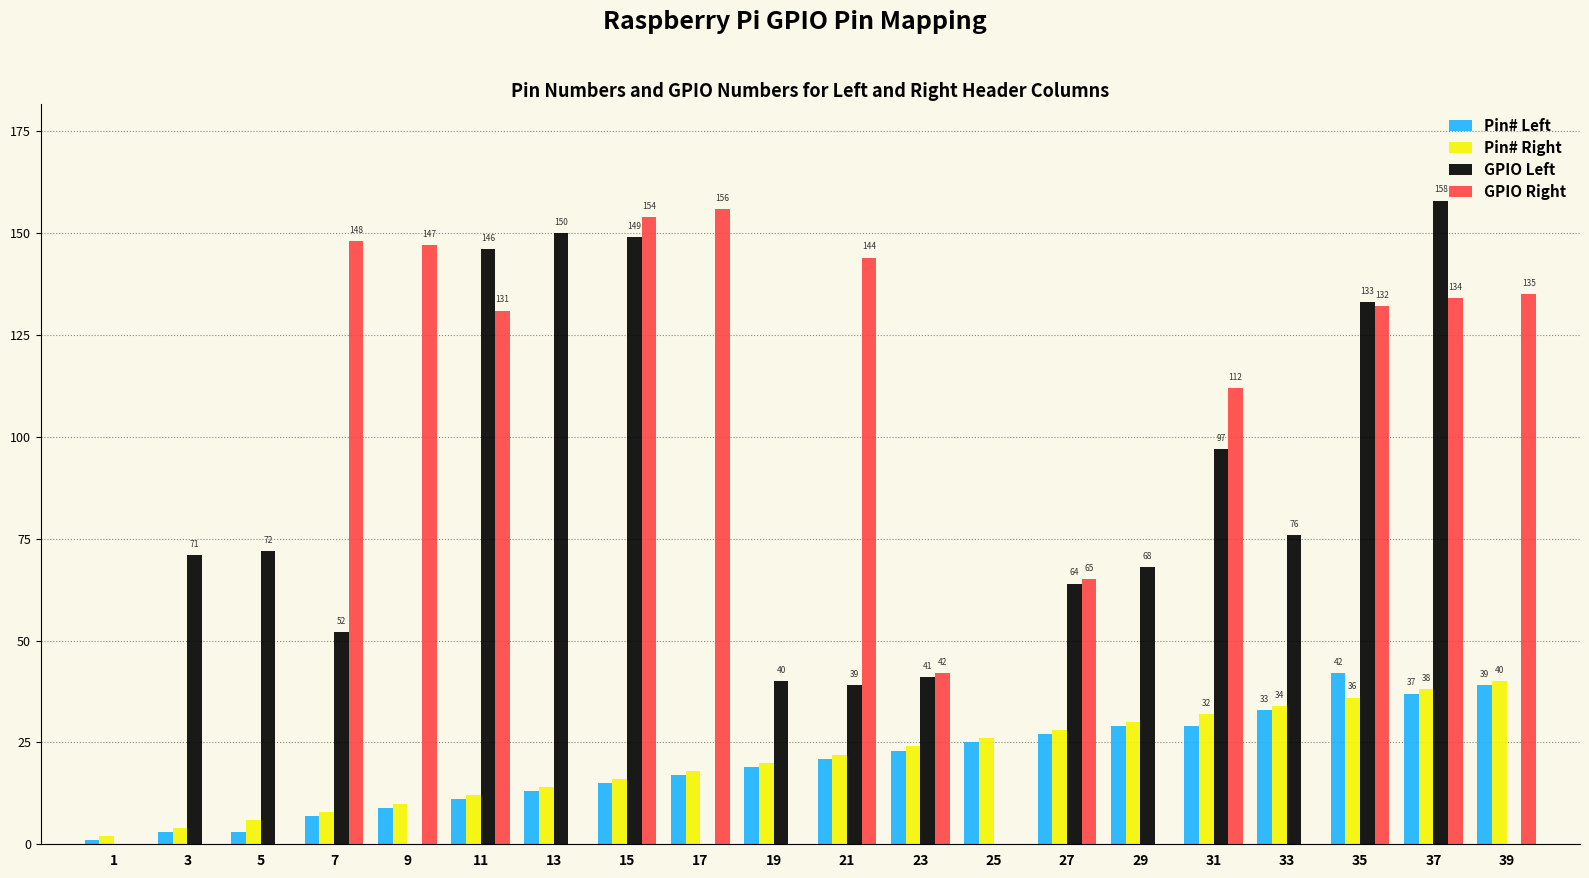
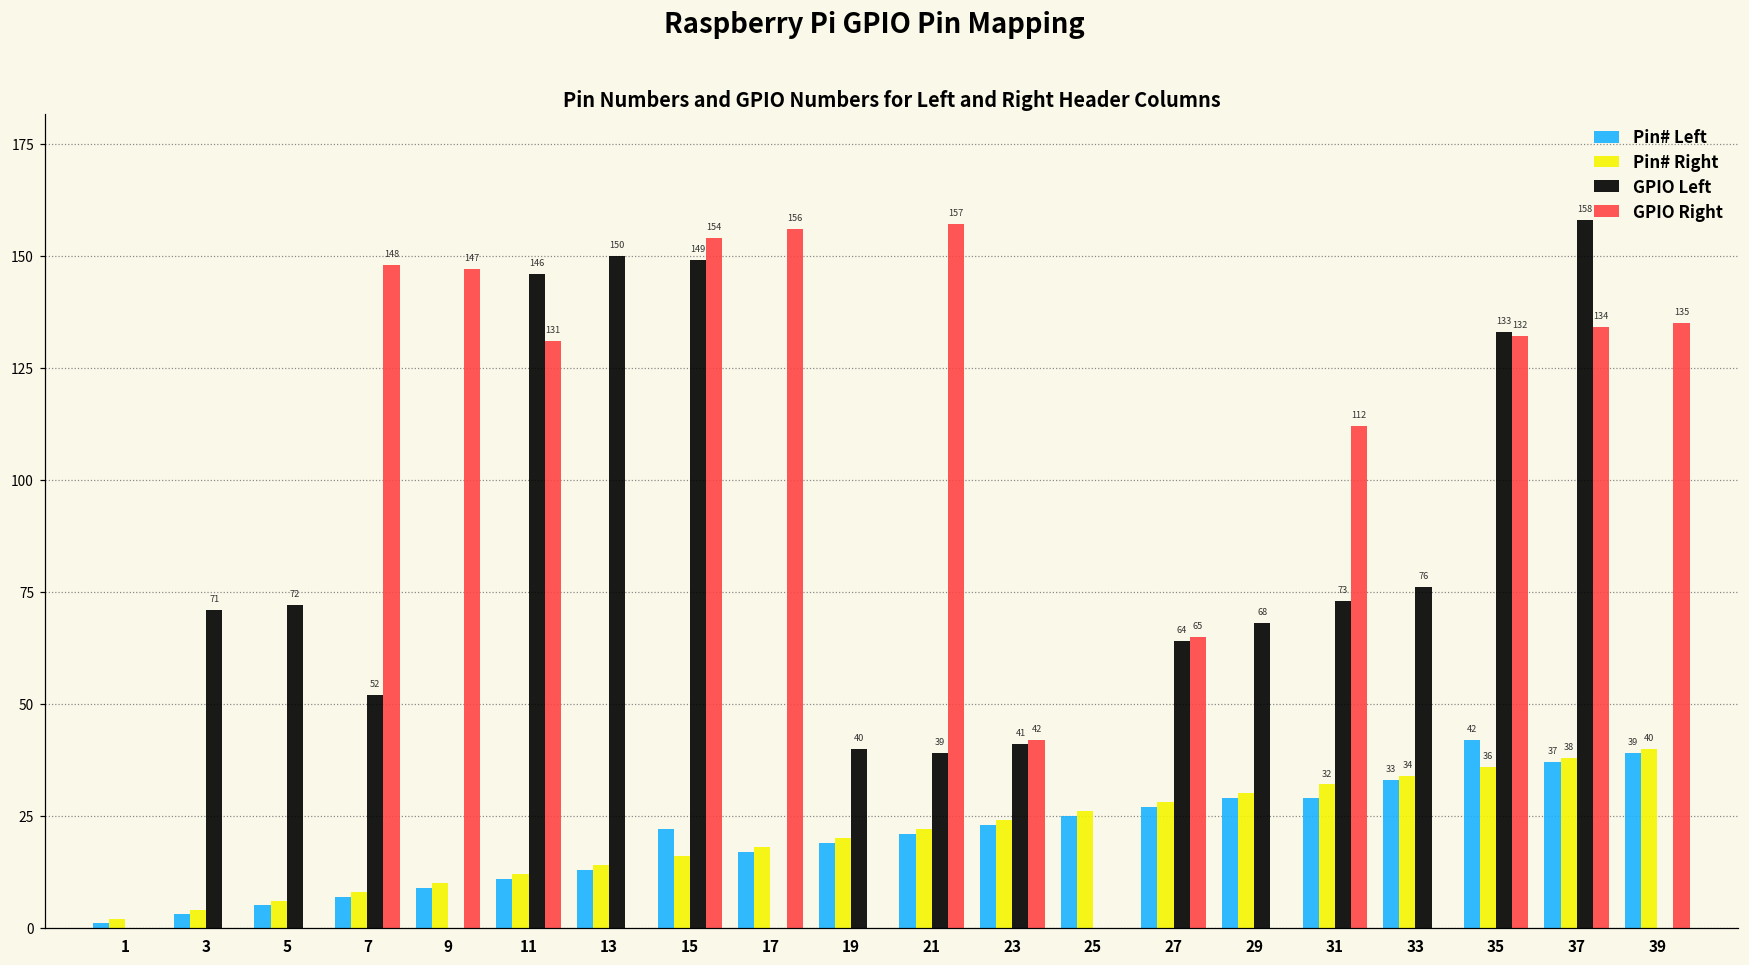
  {
    "Pin# Left": {
      "1": 1,
      "3": 3,
-     "5": 3,
+     "5": 5,
      "7": 7,
      "9": 9,
      "11": 11,
      "13": 13,
-     "15": 15,
+     "15": 22,
      "17": 17,
      "19": 19,
      "21": 21,
      "23": 23,
      "25": 25,
      "27": 27,
      "29": 29,
      "31": 29
    },
    "Pin# Right": {
      "31": 32,
      "33": 34,
      "35": 36,
      "37": 38,
      "39": 40
    },
    "GPIO Left": {
      "3": 71,
      "5": 72,
      "7": 52,
      "11": 146,
      "13": 150,
      "15": 149,
      "19": 40,
      "21": 39,
      "23": 41,
      "27": 64,
      "29": 68,
-     "31": 97,
+     "31": 73,
      "33": 76,
      "35": 133,
      "37": 158
    },
    "GPIO Right": {
      "7": 148,
      "9": 147,
      "11": 131,
      "15": 154,
      "17": 156,
-     "21": 144,
+     "21": 157,
      "23": 42,
      "27": 65,
      "31": 112,
      "35": 132,
      "37": 134,
      "39": 135
    }
  }
